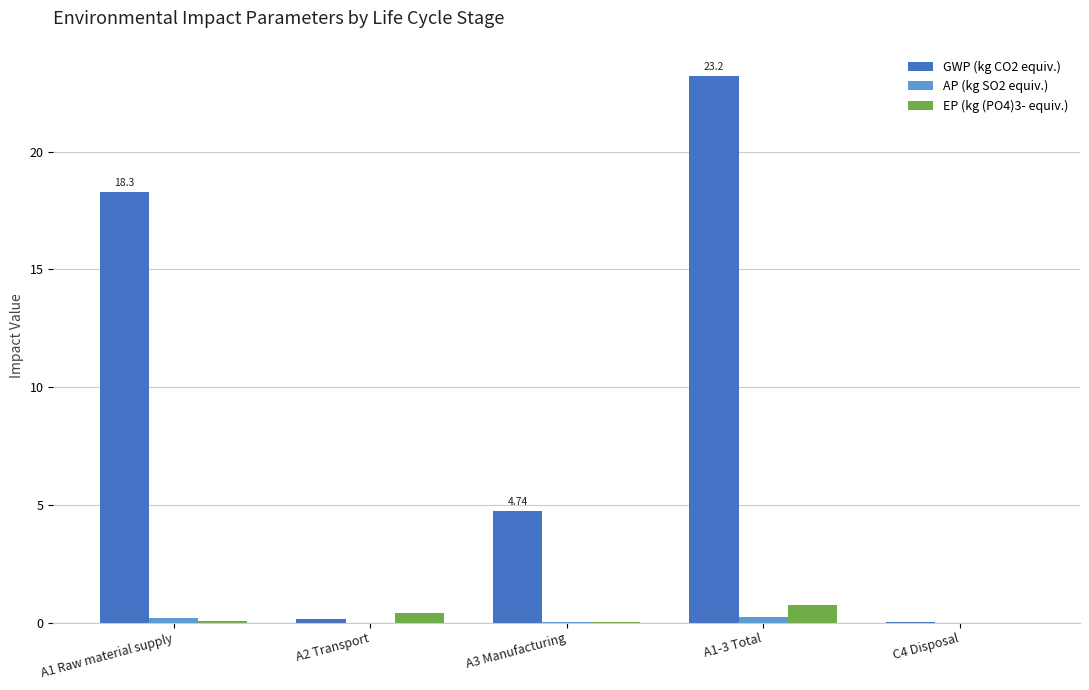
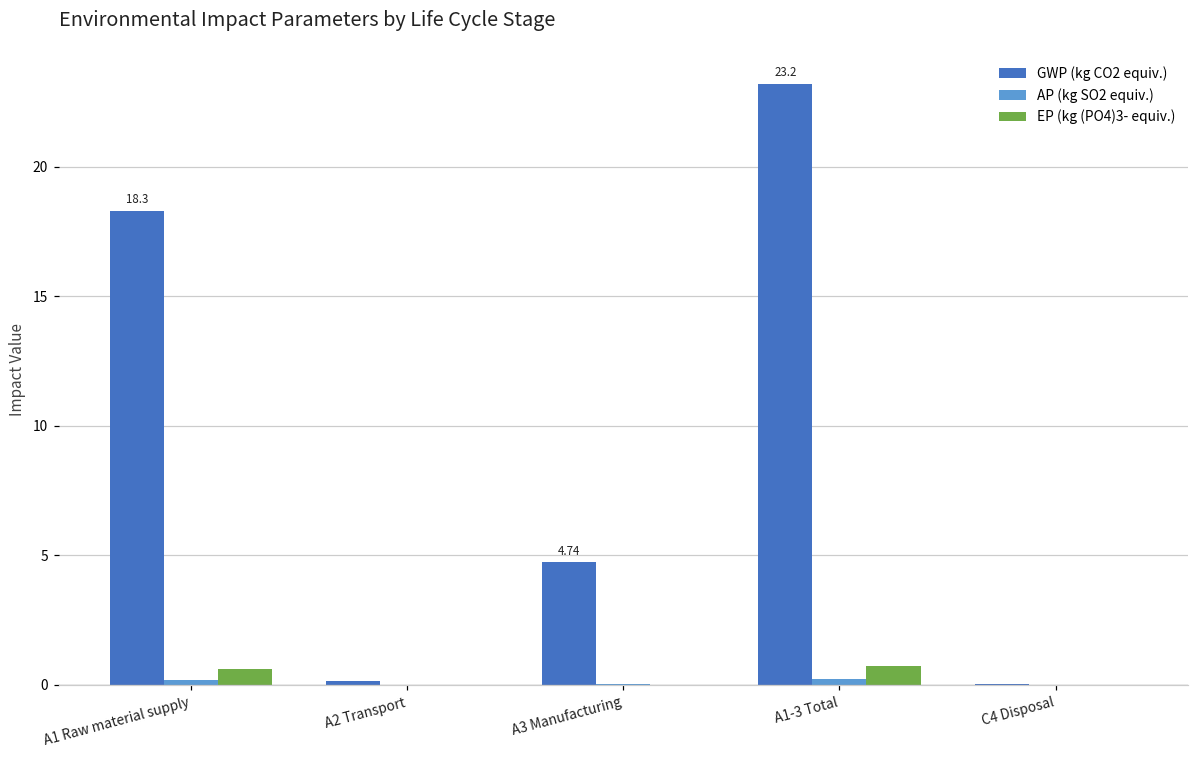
  {
    "EP (kg (PO4)3- equiv.)": {
-     "A1 Raw material supply": 0.1,
-     "A2 Transport": 0.4,
+     "A1 Raw material supply": 0.6,
+     "A2 Transport": 0.0,
      "A1-3 Total": 0.7
    }
  }
